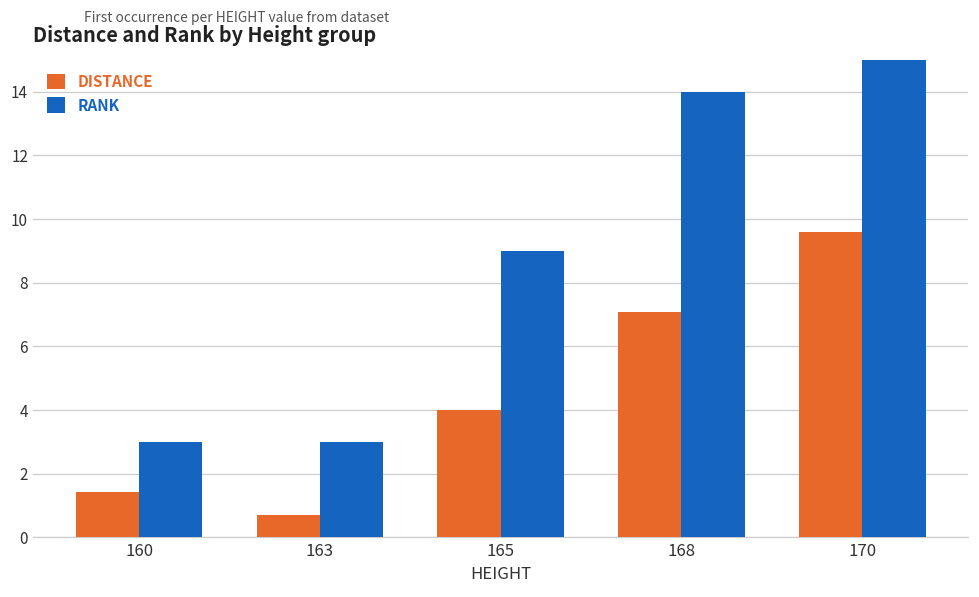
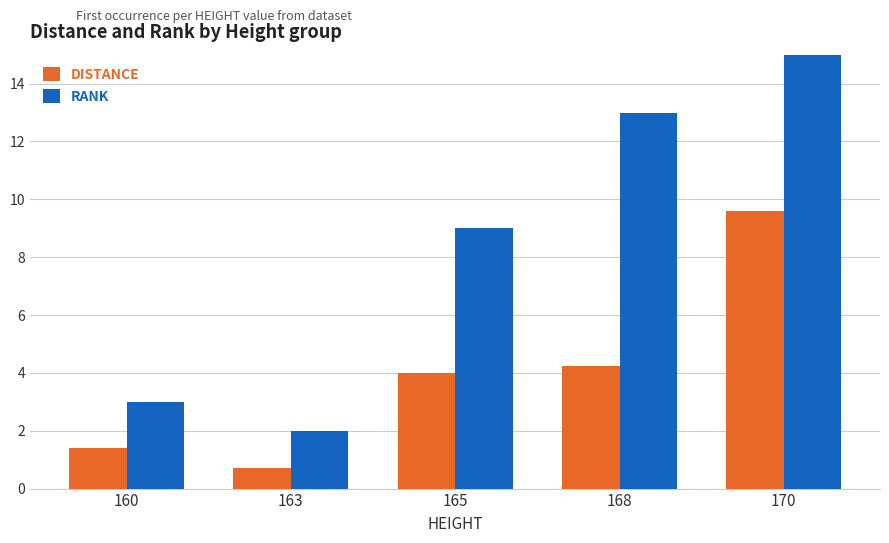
  {
    "DISTANCE": {
      "160": 1.4,
      "163": 0.7,
      "165": 4.0,
-     "168": 7.1,
+     "168": 4.2,
      "170": 9.6
    },
    "RANK": {
      "160": 3,
-     "163": 3,
+     "163": 2,
      "165": 9,
-     "168": 14
+     "168": 13
    }
  }
